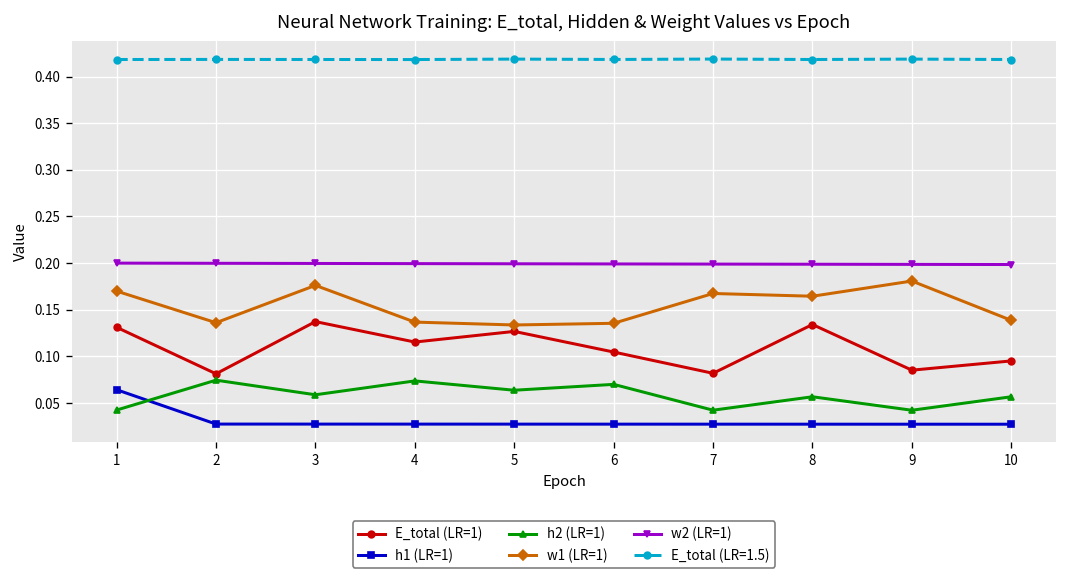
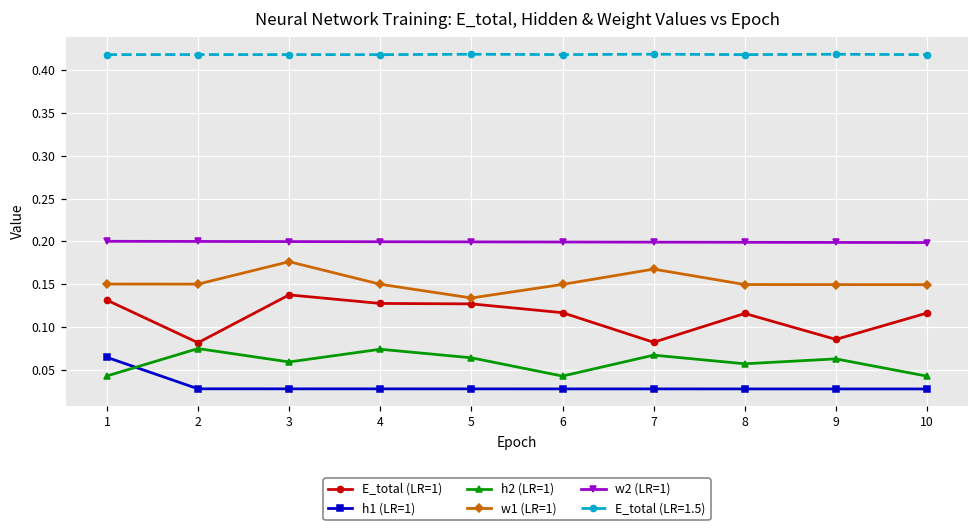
  {
    "E_total (LR=1)": {
      "1": 0.13,
      "2": 0.08,
      "3": 0.14,
-     "4": 0.12,
+     "4": 0.13,
      "5": 0.13,
-     "6": 0.10,
+     "6": 0.12,
      "7": 0.08,
-     "8": 0.13,
+     "8": 0.12,
      "9": 0.09,
-     "10": 0.10
+     "10": 0.12
    },
    "h1 (LR=1)": {
      "1": 0.06,
      "2": 0.03,
      "3": 0.03,
      "4": 0.03,
      "5": 0.03,
      "6": 0.03,
      "7": 0.03,
      "8": 0.03,
      "9": 0.03,
      "10": 0.03
    },
    "h2 (LR=1)": {
      "1": 0.04,
      "2": 0.07,
      "3": 0.06,
      "4": 0.07,
      "5": 0.06,
-     "6": 0.07,
-     "7": 0.04,
+     "6": 0.04,
+     "7": 0.07,
      "8": 0.06,
-     "9": 0.04,
-     "10": 0.06
+     "9": 0.06,
+     "10": 0.04
    },
    "w1 (LR=1)": {
-     "1": 0.17,
-     "2": 0.14,
+     "1": 0.15,
+     "2": 0.15,
      "3": 0.18,
-     "4": 0.14,
+     "4": 0.15,
      "5": 0.13,
-     "6": 0.14,
+     "6": 0.15,
      "7": 0.17,
-     "8": 0.16,
-     "9": 0.18,
-     "10": 0.14
+     "8": 0.15,
+     "9": 0.15,
+     "10": 0.15
    },
    "w2 (LR=1)": {
      "1": 0.20,
      "2": 0.20,
      "3": 0.20,
      "4": 0.20,
      "5": 0.20,
      "6": 0.20,
      "7": 0.20,
      "8": 0.20,
      "9": 0.20,
      "10": 0.20
    },
    "E_total (LR=1.5)": {
      "1": 0.42,
      "2": 0.42,
      "3": 0.42,
      "4": 0.42,
      "5": 0.42,
      "6": 0.42,
      "7": 0.42,
      "8": 0.42,
      "9": 0.42,
      "10": 0.42
    }
  }
